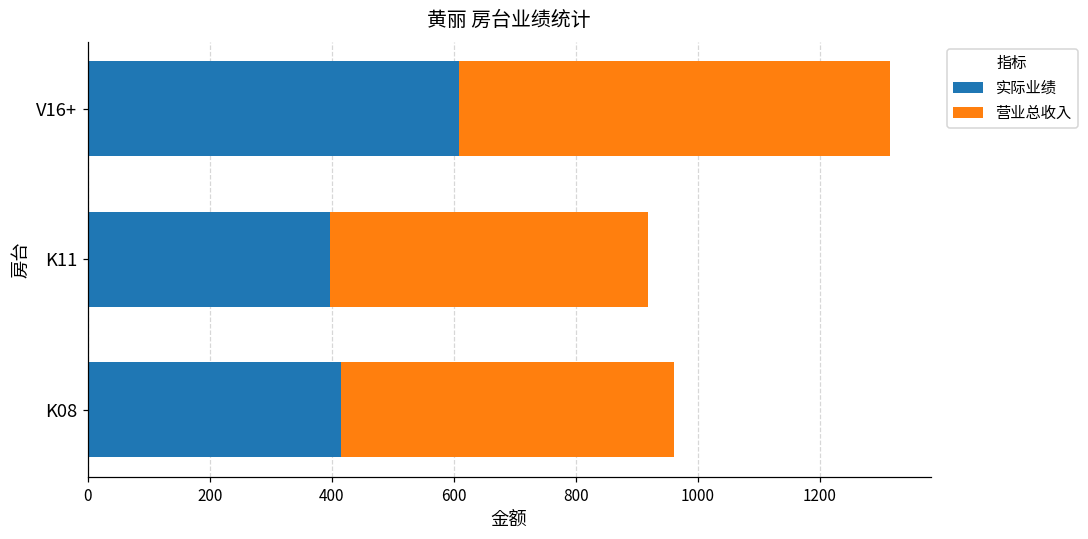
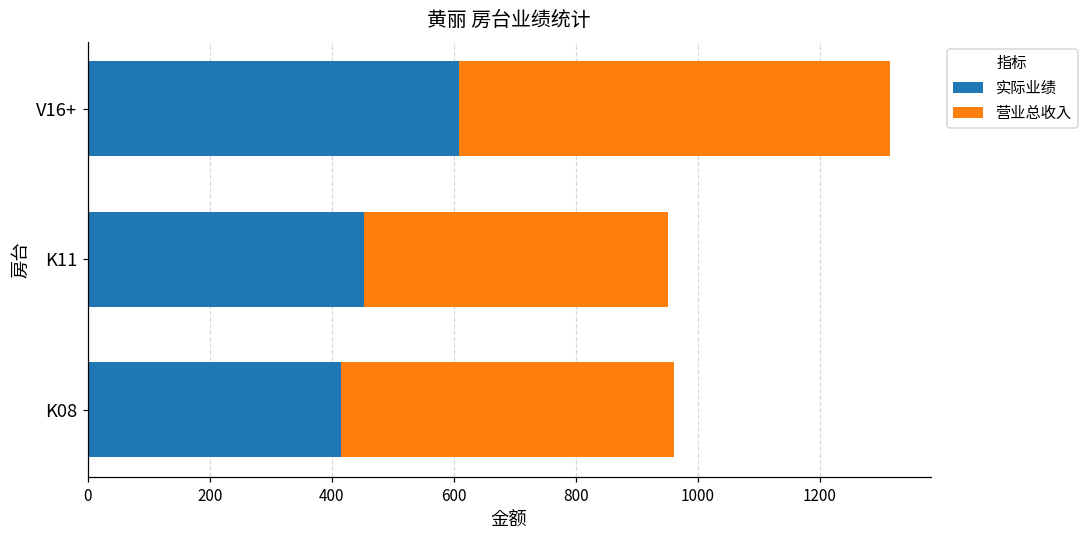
  {
    "实际业绩": {
      "V16+": 610,
-     "K11": 400,
+     "K11": 450,
      "K08": 420
    },
    "营业总收入": {
      "V16+": 710,
-     "K11": 520,
+     "K11": 500,
      "K08": 550
    }
  }
